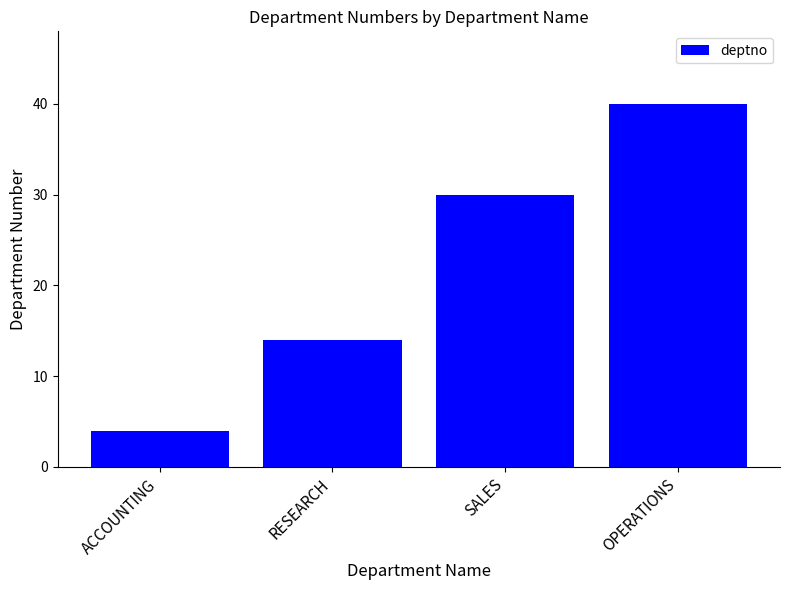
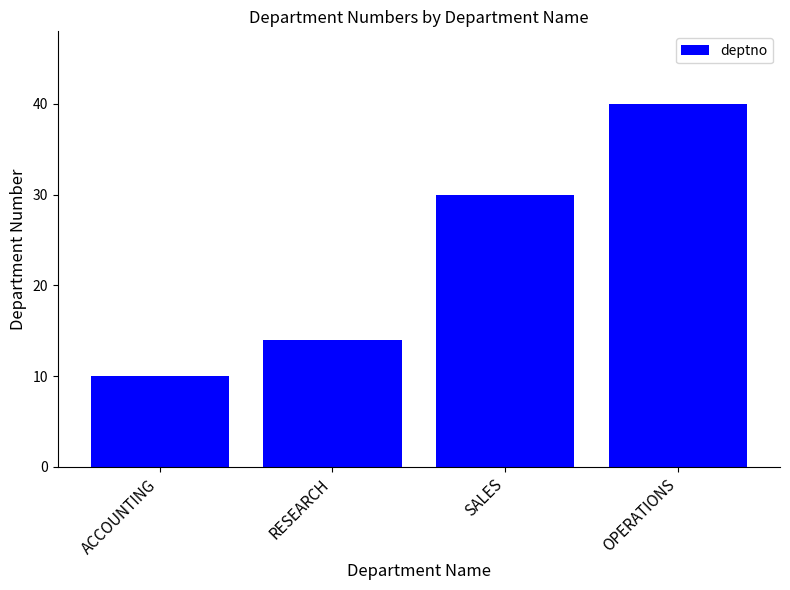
  {
-   "ACCOUNTING": 4,
+   "ACCOUNTING": 10,
    "RESEARCH": 14,
    "SALES": 30,
    "OPERATIONS": 40
  }
